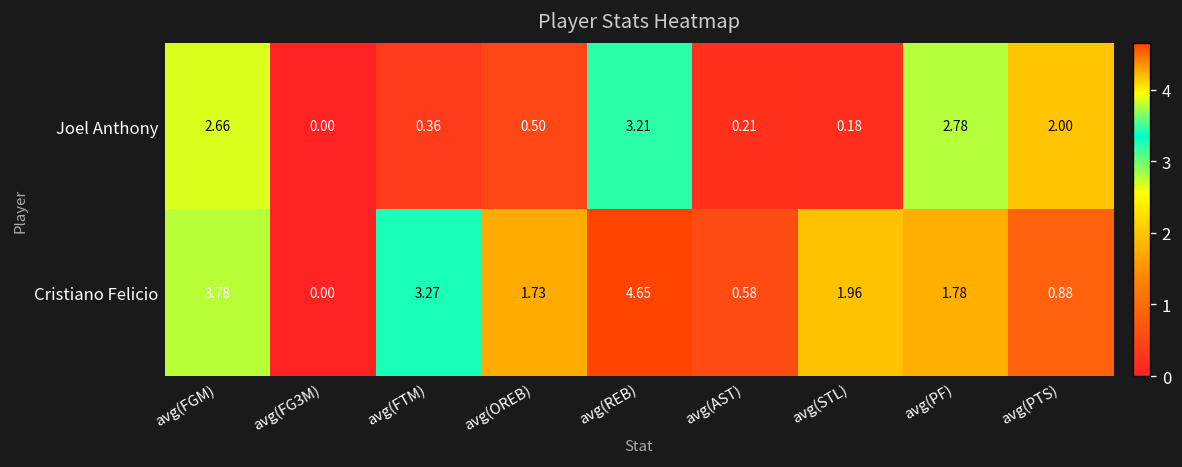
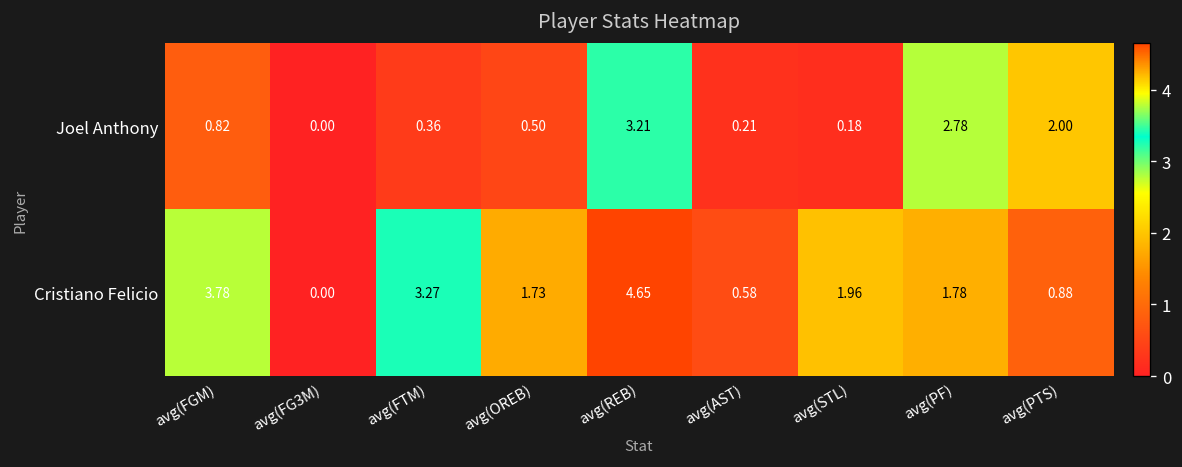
  {
    "Joel Anthony": {
-     "avg(FGM)": 2.66,
+     "avg(FGM)": 0.82,
      "avg(FG3M)": 0.00,
      "avg(FTM)": 0.36,
      "avg(OREB)": 0.50,
      "avg(REB)": 3.21,
      "avg(AST)": 0.21,
      "avg(STL)": 0.18,
      "avg(PF)": 2.78,
      "avg(PTS)": 2.00
    },
    "Cristiano Felicio": {
      "avg(FGM)": 3.78,
      "avg(FG3M)": 0.00,
      "avg(FTM)": 3.27,
      "avg(OREB)": 1.73,
      "avg(REB)": 4.65,
      "avg(AST)": 0.58,
      "avg(STL)": 1.96,
      "avg(PF)": 1.78,
      "avg(PTS)": 0.88
    }
  }
